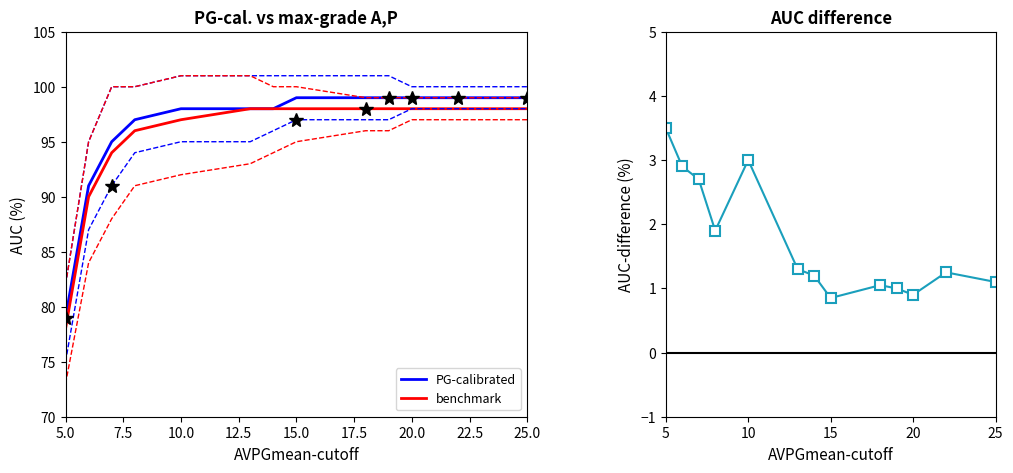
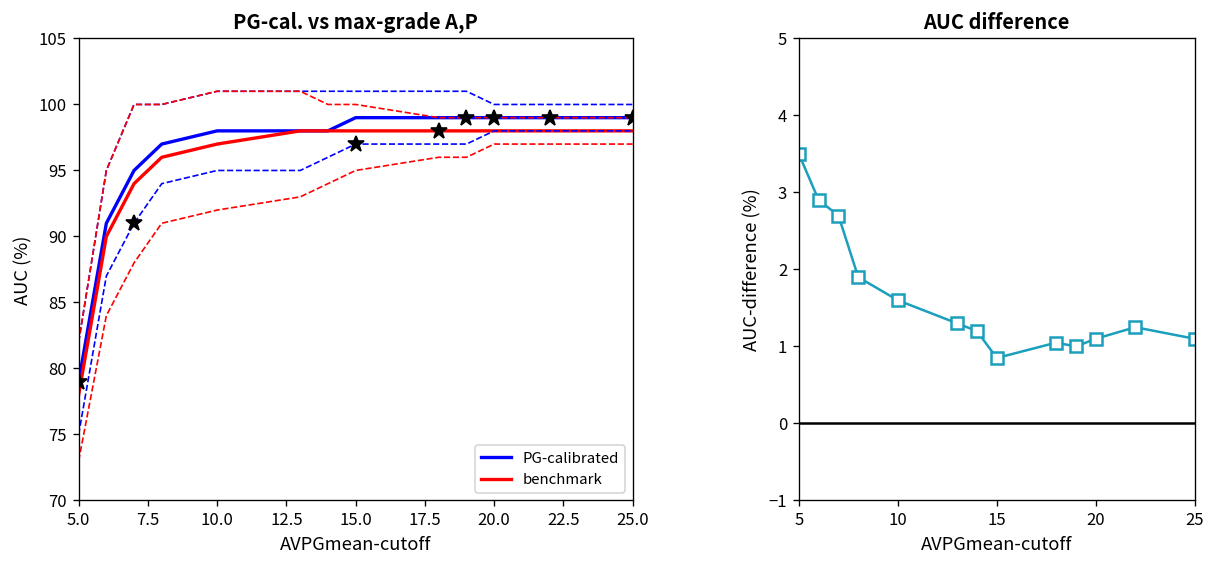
  {
    "AUC difference": {
      "5": 3.5,
-     "10": 3.0,
+     "10": 1.6,
      "15": 0.9,
-     "20": 0.9,
+     "20": 1.1,
      "25": 1.1
    }
  }
